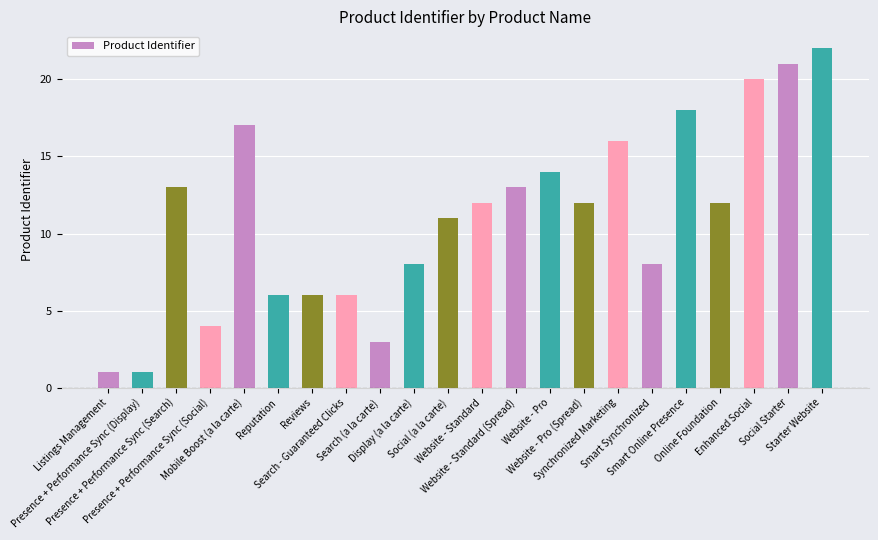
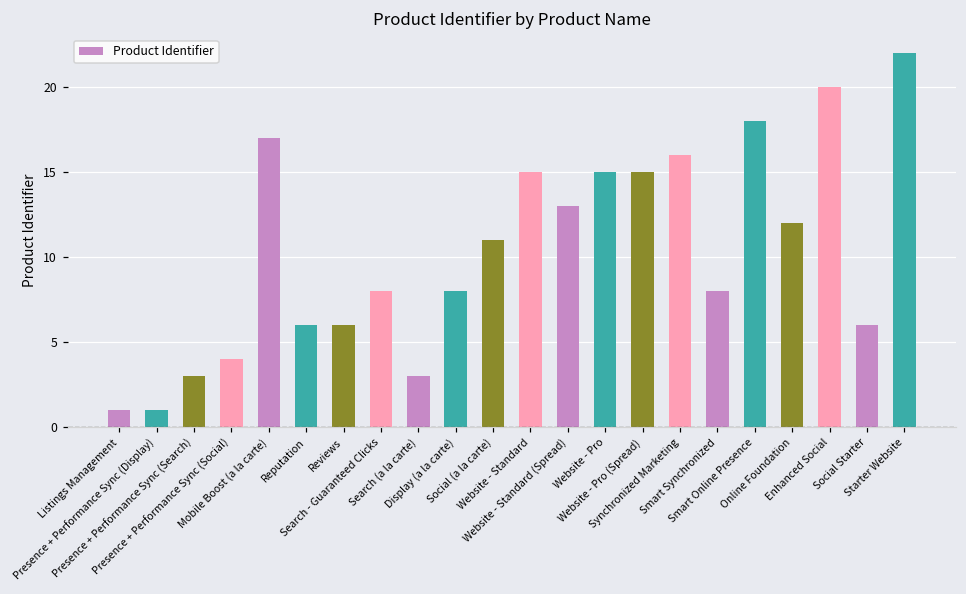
  {
    "Listings Management": 1,
    "Presence + Performance Sync (Display)": 1,
-   "Presence + Performance Sync (Search)": 13,
+   "Presence + Performance Sync (Search)": 3,
    "Presence + Performance Sync (Social)": 4,
    "Mobile Boost (a la carte)": 17,
    "Reputation": 6,
    "Reviews": 6,
-   "Search - Guaranteed Clicks": 6,
+   "Search - Guaranteed Clicks": 8,
    "Search (a la carte)": 3,
    "Display (a la carte)": 8,
    "Social (a la carte)": 11,
-   "Website - Standard": 12,
+   "Website - Standard": 15,
    "Website - Standard (Spread)": 13,
-   "Website - Pro": 14,
-   "Website - Pro (Spread)": 12,
+   "Website - Pro": 15,
+   "Website - Pro (Spread)": 15,
    "Synchronized Marketing": 16,
    "Smart Synchronized": 8,
    "Smart Online Presence": 18,
    "Online Foundation": 12,
    "Enhanced Social": 20,
-   "Social Starter": 21,
+   "Social Starter": 6,
    "Starter Website": 22
  }
